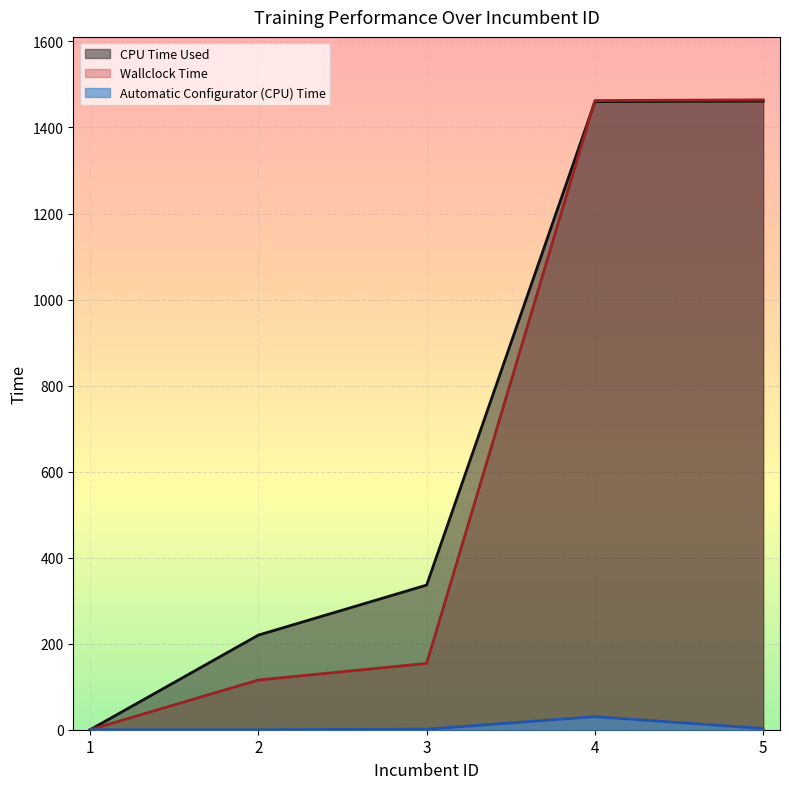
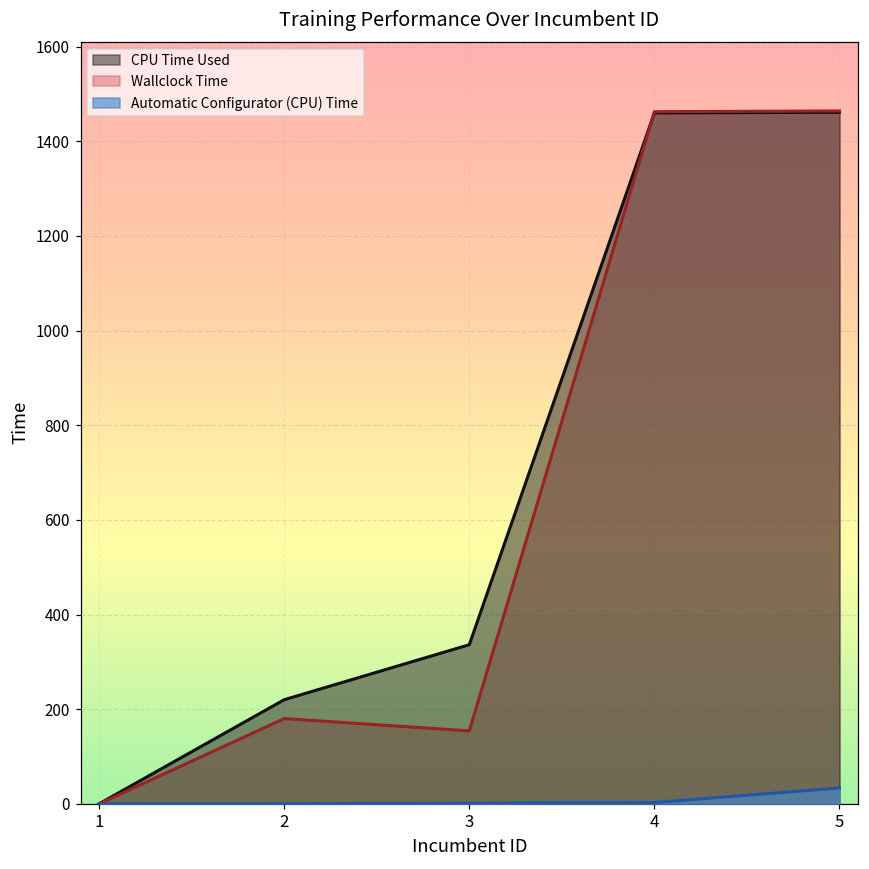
  {
    "CPU Time Used": {
      "2": 220,
      "3": 340
    },
    "Wallclock Time": {
-     "2": 120,
+     "2": 180,
      "3": 150
    },
    "Automatic Configurator (CPU) Time": {
      "2": 0,
      "3": 0,
-     "4": 30,
-     "5": 0
+     "4": 0,
+     "5": 30
    }
  }
